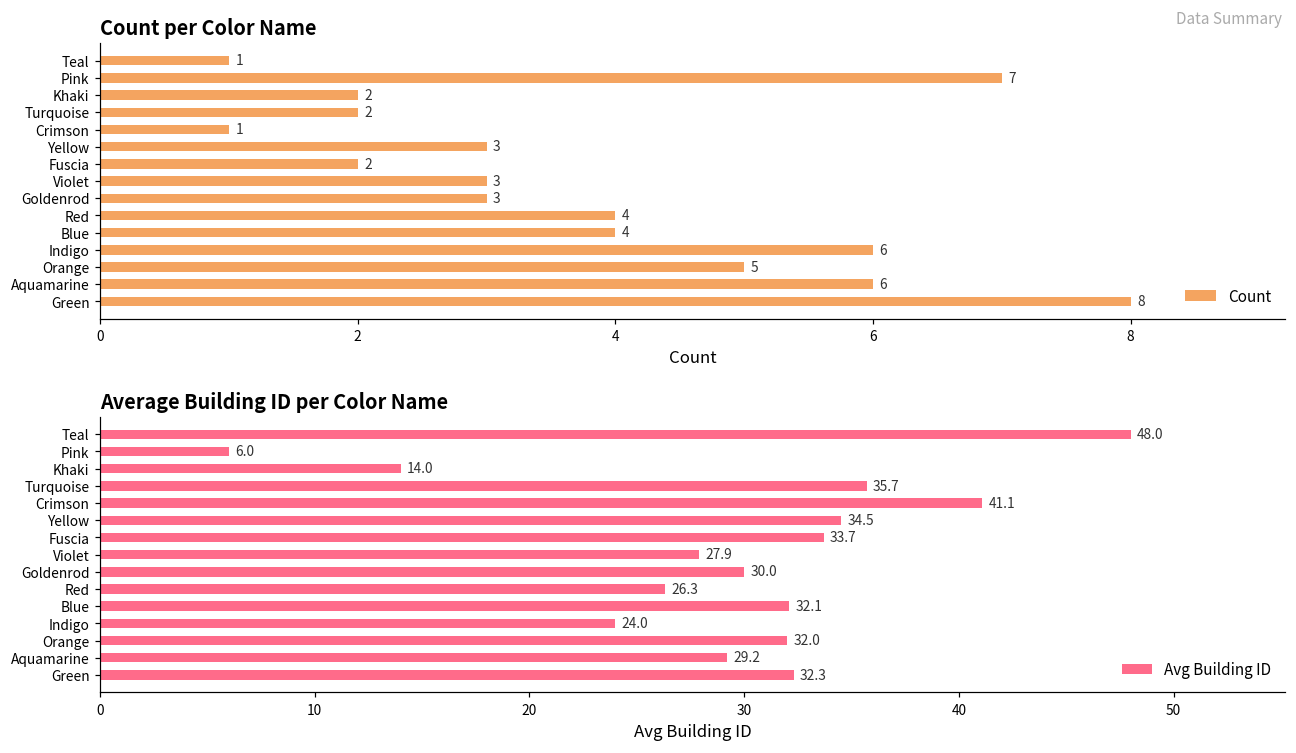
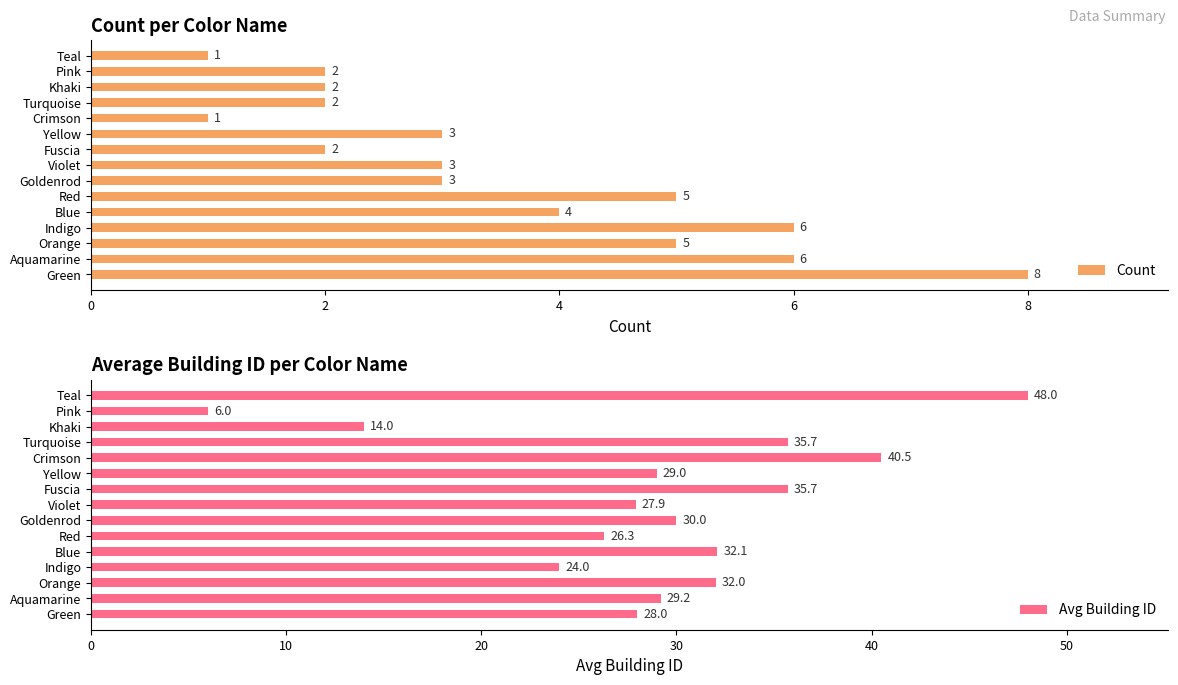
  {
    "Count per Color Name": {
      "Teal": 1,
-     "Pink": 7,
+     "Pink": 2,
      "Khaki": 2,
      "Turquoise": 2,
      "Crimson": 1,
      "Yellow": 3,
      "Fuscia": 2,
      "Violet": 3,
      "Goldenrod": 3,
-     "Red": 4,
+     "Red": 5,
      "Blue": 4,
      "Indigo": 6,
      "Orange": 5,
      "Aquamarine": 6,
      "Green": 8
    },
    "Average Building ID per Color Name": {
      "Teal": 48.0,
      "Pink": 6.0,
      "Khaki": 14.0,
      "Turquoise": 35.7,
-     "Crimson": 41.1,
-     "Yellow": 34.5,
-     "Fuscia": 33.7,
+     "Crimson": 40.5,
+     "Yellow": 29.0,
+     "Fuscia": 35.7,
      "Violet": 27.9,
      "Goldenrod": 30.0,
      "Red": 26.3,
      "Blue": 32.1,
      "Indigo": 24.0,
      "Orange": 32.0,
      "Aquamarine": 29.2,
-     "Green": 32.3
+     "Green": 28.0
    }
  }
